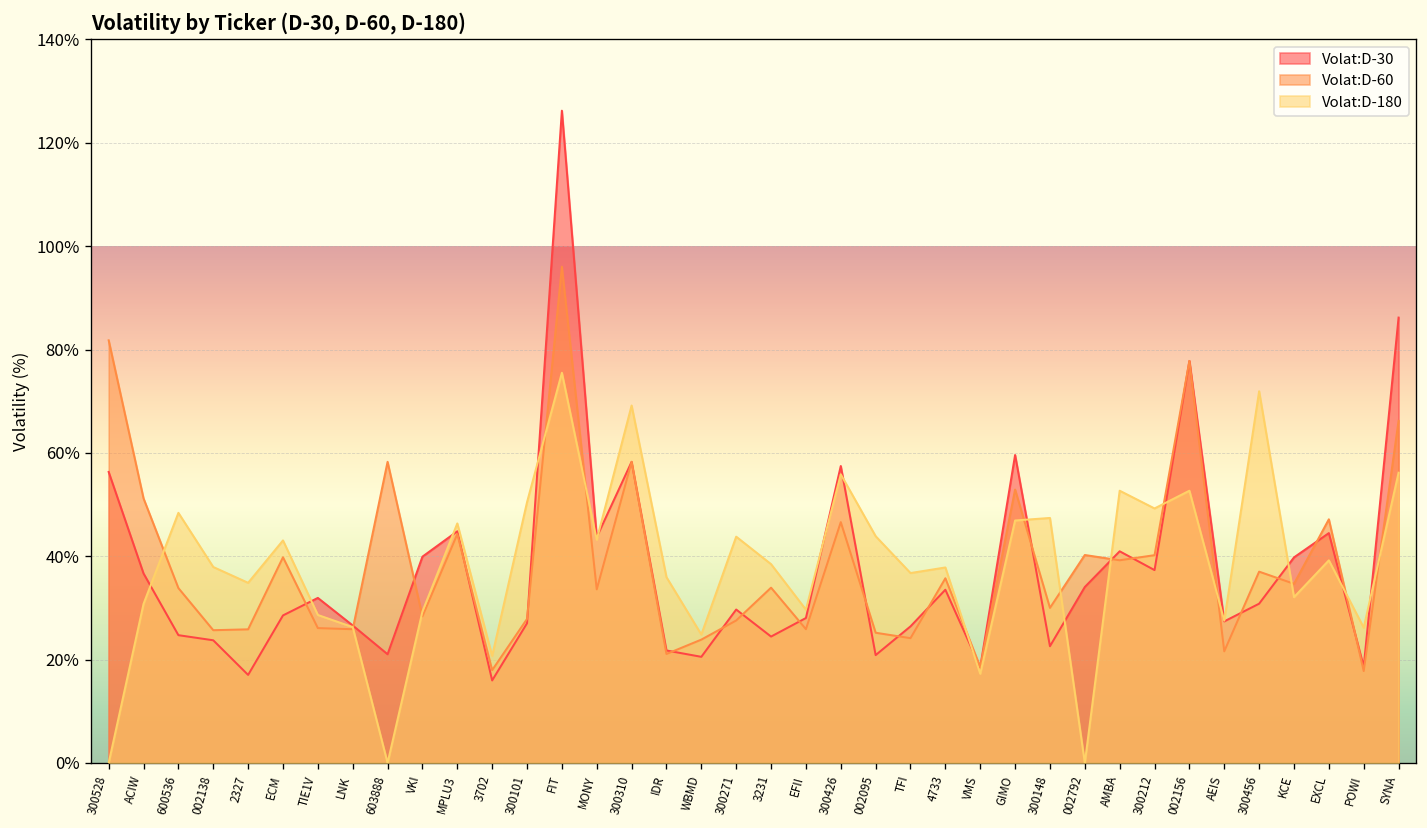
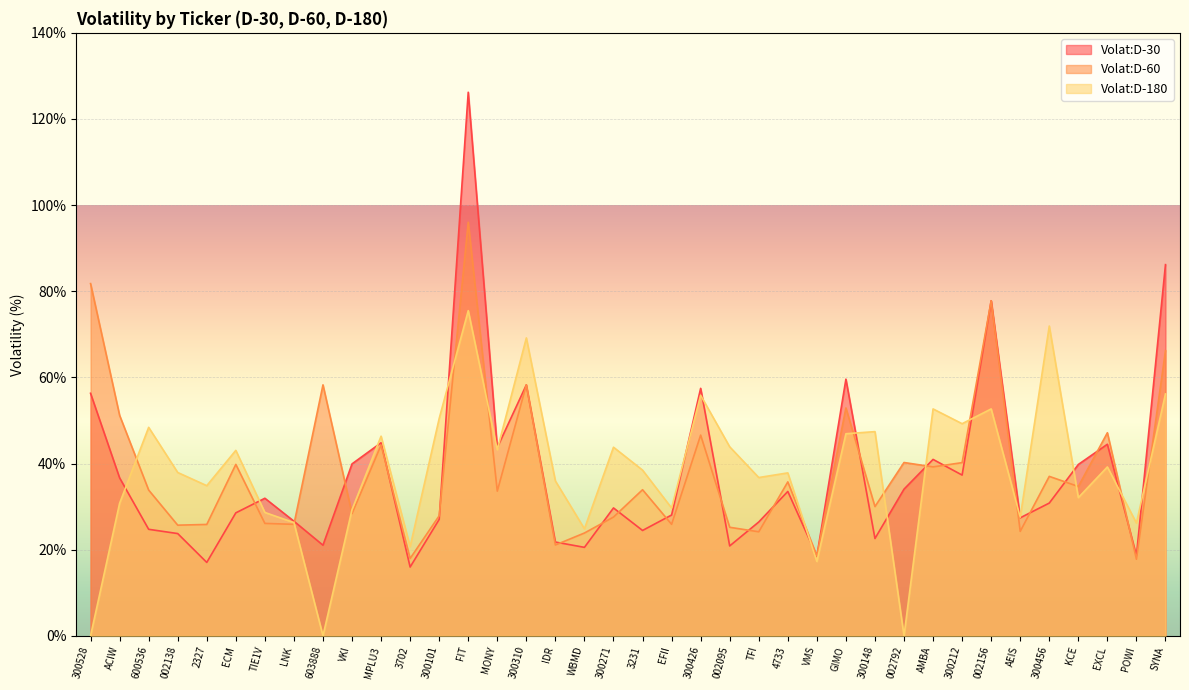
  {
    "Volat:D-30": {
      "300528": "56%",
      "ACIW": "37%",
      "600536": "25%",
      "002138": "24%",
      "2327": "17%",
      "ECM": "29%",
      "TIE1V": "32%",
      "603888": "21%",
      "VKI": "40%",
      "3702": "16%",
      "300101": "27%",
      "FIT": "126%",
      "IDR": "22%",
      "WBMD": "21%",
      "300271": "30%",
      "3231": "24%",
      "EFII": "28%",
      "300426": "57%",
      "002095": "21%",
      "TFI": "26%",
      "4733": "34%",
      "GIMO": "60%",
      "300148": "23%",
      "002792": "34%",
      "AMBA": "41%",
      "300212": "37%",
      "300456": "31%",
      "KCE": "40%",
      "EXCL": "44%",
      "POWI": "19%",
      "SYNA": "86%"
    },
    "Volat:D-60": {
      "300528": "82%",
      "ACIW": "51%",
      "600536": "34%",
      "002138": "26%",
      "2327": "26%",
      "ECM": "40%",
      "TIE1V": "26%",
      "603888": "58%",
      "VKI": "28%",
      "3702": "18%",
      "300101": "28%",
      "FIT": "96%",
      "MONY": "34%",
      "IDR": "21%",
      "WBMD": "24%",
      "300271": "28%",
      "3231": "34%",
      "EFII": "26%",
      "300426": "47%",
      "002095": "25%",
      "TFI": "24%",
      "4733": "36%",
      "GIMO": "53%",
      "300148": "30%",
      "002792": "40%",
      "AMBA": "39%",
      "300212": "40%",
-     "AEIS": "22%",
+     "AEIS": "24%",
      "300456": "37%",
      "KCE": "35%",
      "EXCL": "47%",
      "POWI": "18%",
      "SYNA": "66%"
    },
    "Volat:D-180": {
      "300528": "0%",
      "ACIW": "31%",
      "600536": "48%",
      "002138": "38%",
      "2327": "35%",
      "ECM": "43%",
      "TIE1V": "29%",
      "603888": "0%",
      "VKI": "29%",
      "MPLU3": "46%",
      "3702": "21%",
      "300101": "50%",
      "FIT": "76%",
      "300310": "69%",
      "IDR": "36%",
      "WBMD": "25%",
      "300271": "44%",
      "3231": "38%",
      "EFII": "30%",
      "300426": "56%",
      "002095": "44%",
      "TFI": "37%",
      "4733": "38%",
      "VMS": "17%",
      "GIMO": "47%",
      "300148": "47%",
      "002792": "0%",
      "AMBA": "53%",
      "300212": "49%",
      "002156": "53%",
      "300456": "72%",
      "KCE": "32%",
      "EXCL": "39%",
      "POWI": "26%",
      "SYNA": "56%"
    }
  }
